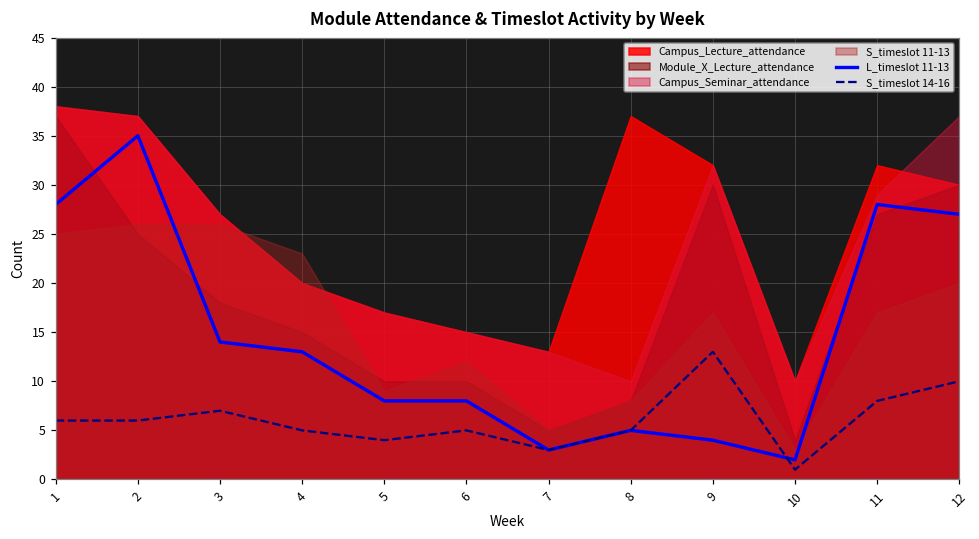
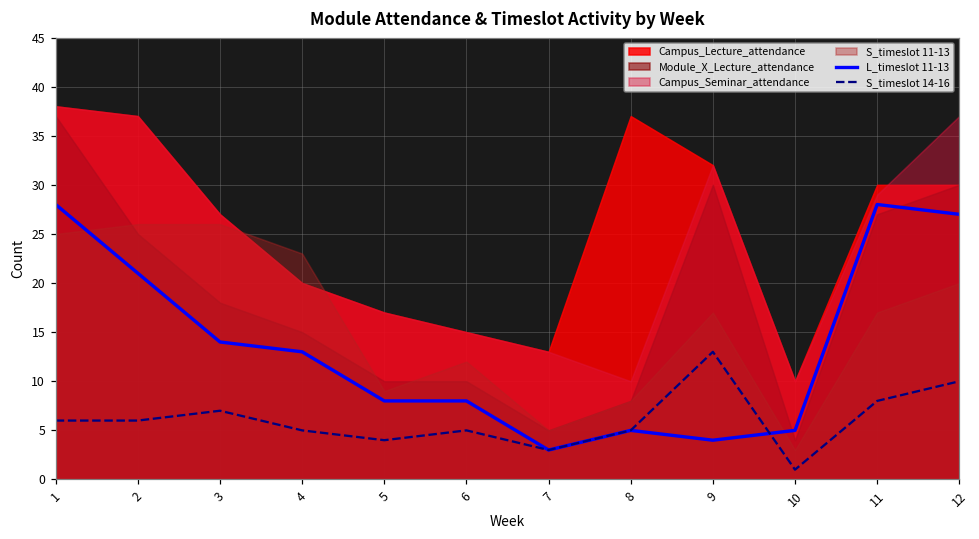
  {
    "L_timeslot 11-13": {
      "1": 28,
-     "2": 35,
+     "2": 21,
      "3": 14,
      "4": 13,
      "5": 8,
      "6": 8,
      "9": 4,
-     "10": 2,
+     "10": 5,
      "11": 28,
      "12": 27
    },
    "Campus_Lecture_attendance": {
      "8": 37,
-     "11": 32
+     "11": 30
    },
    "S_timeslot 14-16": {
      "1": 6,
      "2": 6,
      "3": 7,
      "4": 5,
      "5": 4,
      "6": 5,
      "9": 13,
      "10": 1,
      "11": 8,
      "12": 10
    }
  }
